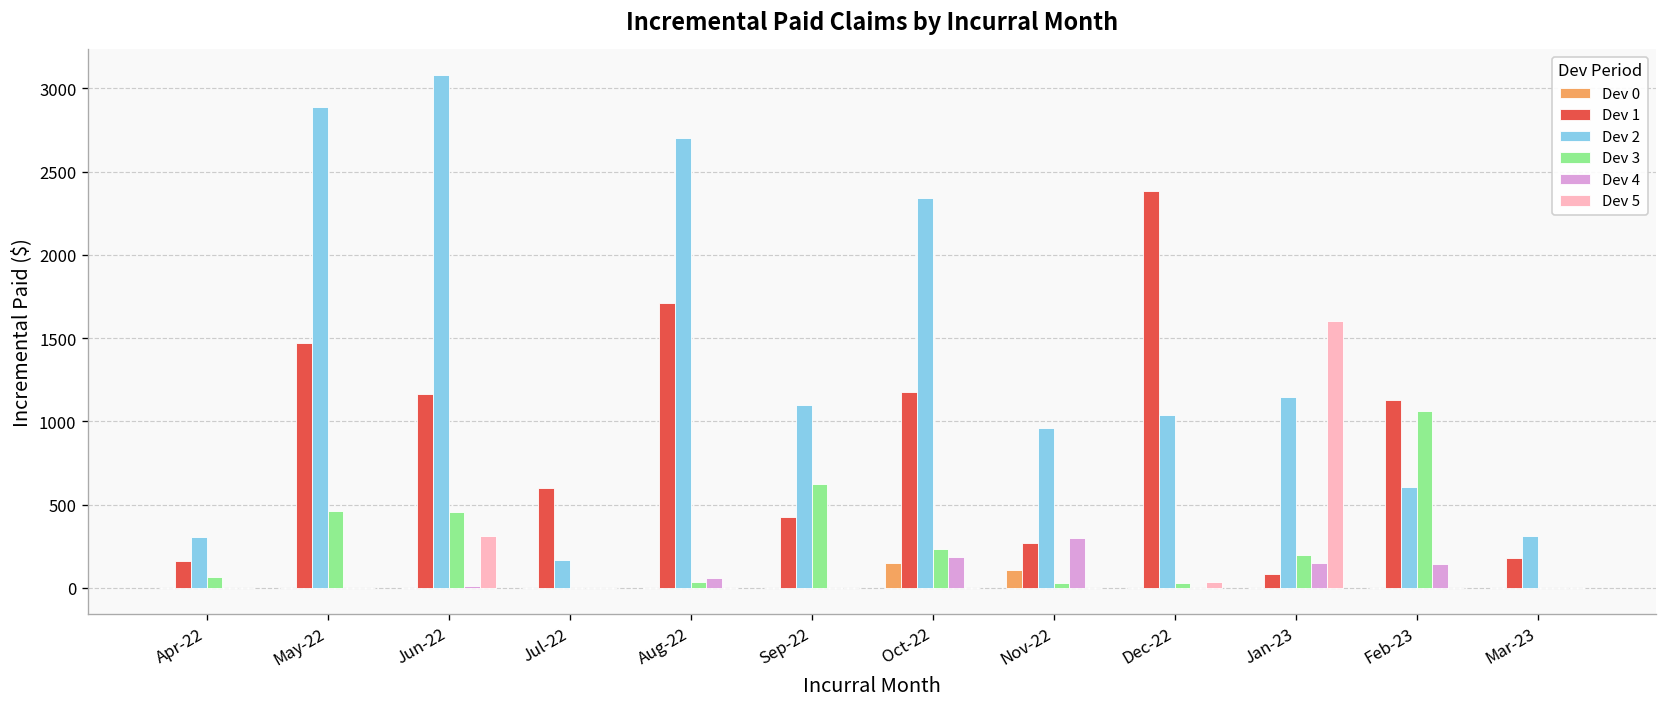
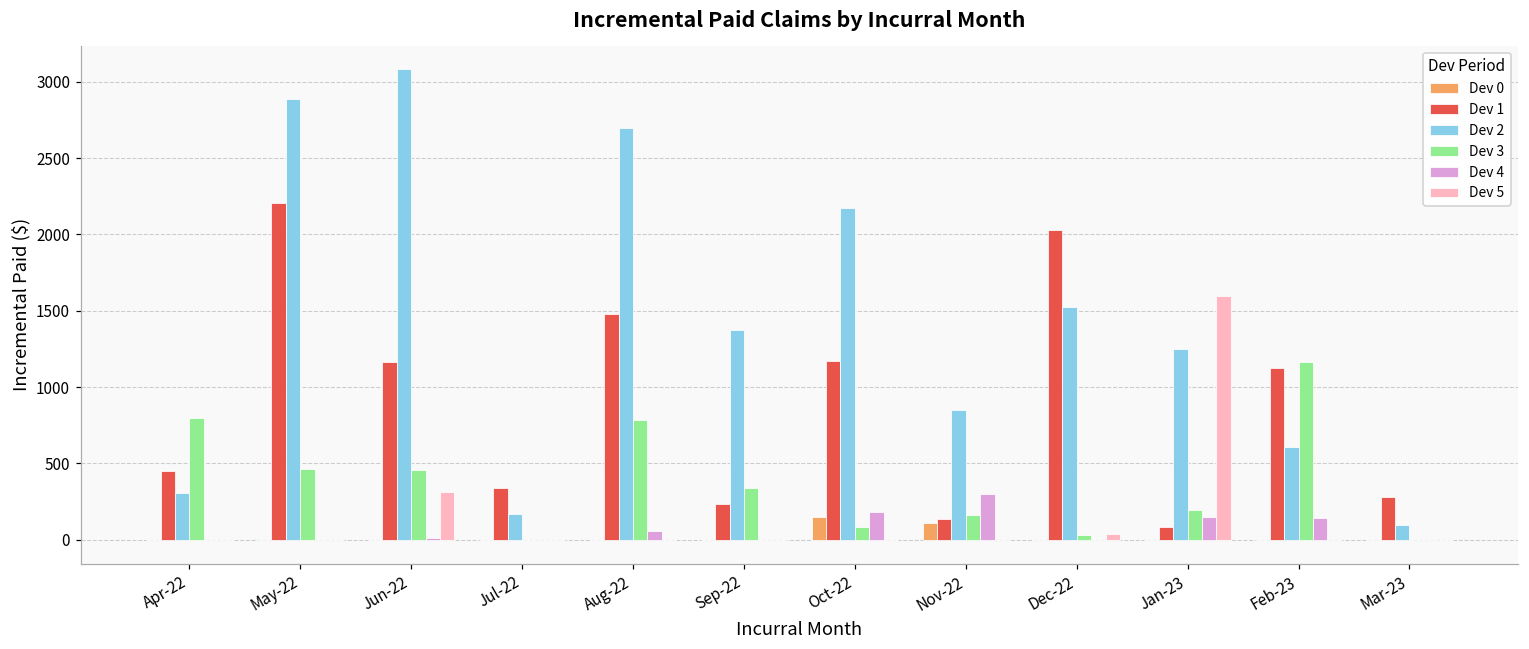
  {
    "Dev 0": {
      "Apr-22": 0,
      "May-22": 0,
      "Jun-22": 0,
      "Jul-22": 0,
      "Aug-22": 0,
      "Sep-22": 0,
      "Oct-22": 150,
      "Nov-22": 110,
      "Dec-22": 0,
      "Jan-23": 0,
      "Feb-23": 0,
      "Mar-23": 0
    },
    "Dev 1": {
-     "Apr-22": 160,
-     "May-22": 1470,
+     "Apr-22": 450,
+     "May-22": 2210,
      "Jun-22": 1160,
-     "Jul-22": 600,
-     "Aug-22": 1710,
-     "Sep-22": 430,
+     "Jul-22": 340,
+     "Aug-22": 1480,
+     "Sep-22": 230,
      "Oct-22": 1170,
-     "Nov-22": 270,
-     "Dec-22": 2390,
+     "Nov-22": 130,
+     "Dec-22": 2030,
      "Jan-23": 80,
      "Feb-23": 1130,
-     "Mar-23": 180
+     "Mar-23": 280
    },
    "Dev 2": {
      "Apr-22": 310,
      "May-22": 2890,
      "Jun-22": 3080,
      "Jul-22": 170,
      "Aug-22": 2700,
-     "Sep-22": 1100,
-     "Oct-22": 2340,
-     "Nov-22": 960,
-     "Dec-22": 1040,
-     "Jan-23": 1150,
+     "Sep-22": 1380,
+     "Oct-22": 2170,
+     "Nov-22": 850,
+     "Dec-22": 1520,
+     "Jan-23": 1250,
      "Feb-23": 600,
-     "Mar-23": 310
+     "Mar-23": 90
    },
    "Dev 3": {
-     "Apr-22": 70,
+     "Apr-22": 800,
      "May-22": 460,
      "Jun-22": 460,
      "Jul-22": 0,
-     "Aug-22": 30,
-     "Sep-22": 620,
-     "Oct-22": 230,
-     "Nov-22": 30,
+     "Aug-22": 790,
+     "Sep-22": 340,
+     "Oct-22": 90,
+     "Nov-22": 160,
      "Dec-22": 30,
      "Jan-23": 200,
-     "Feb-23": 1060,
+     "Feb-23": 1160,
      "Mar-23": 0
    }
  }
